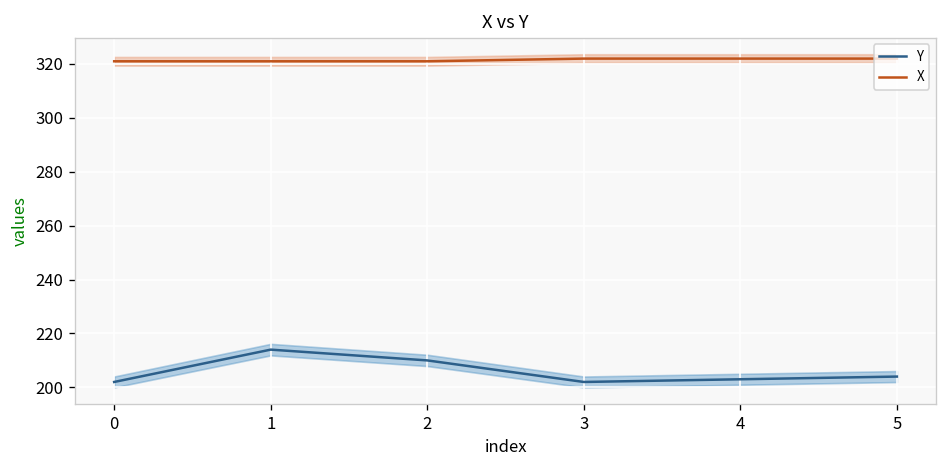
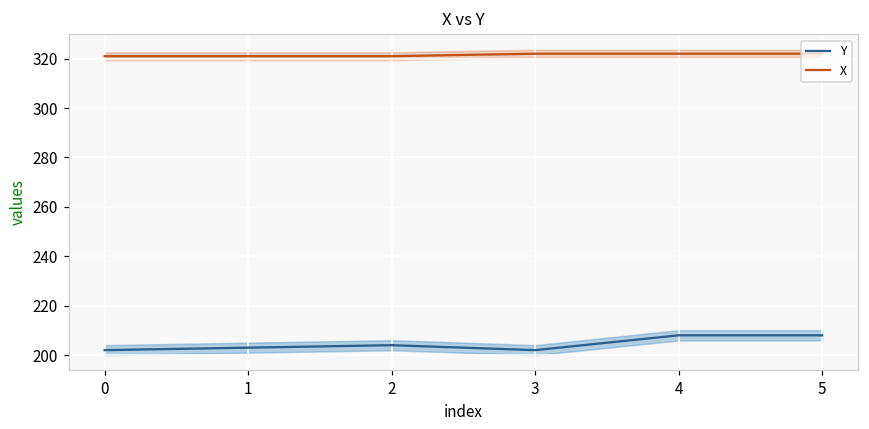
  {
    "Y": {
      "0": 202,
-     "1": 214,
-     "2": 210,
+     "1": 203,
+     "2": 204,
      "3": 202,
-     "4": 203,
-     "5": 204
+     "4": 208,
+     "5": 208
    },
    "X": {
      "0": 321,
      "1": 321,
      "2": 321,
      "3": 322,
      "4": 322
    }
  }
